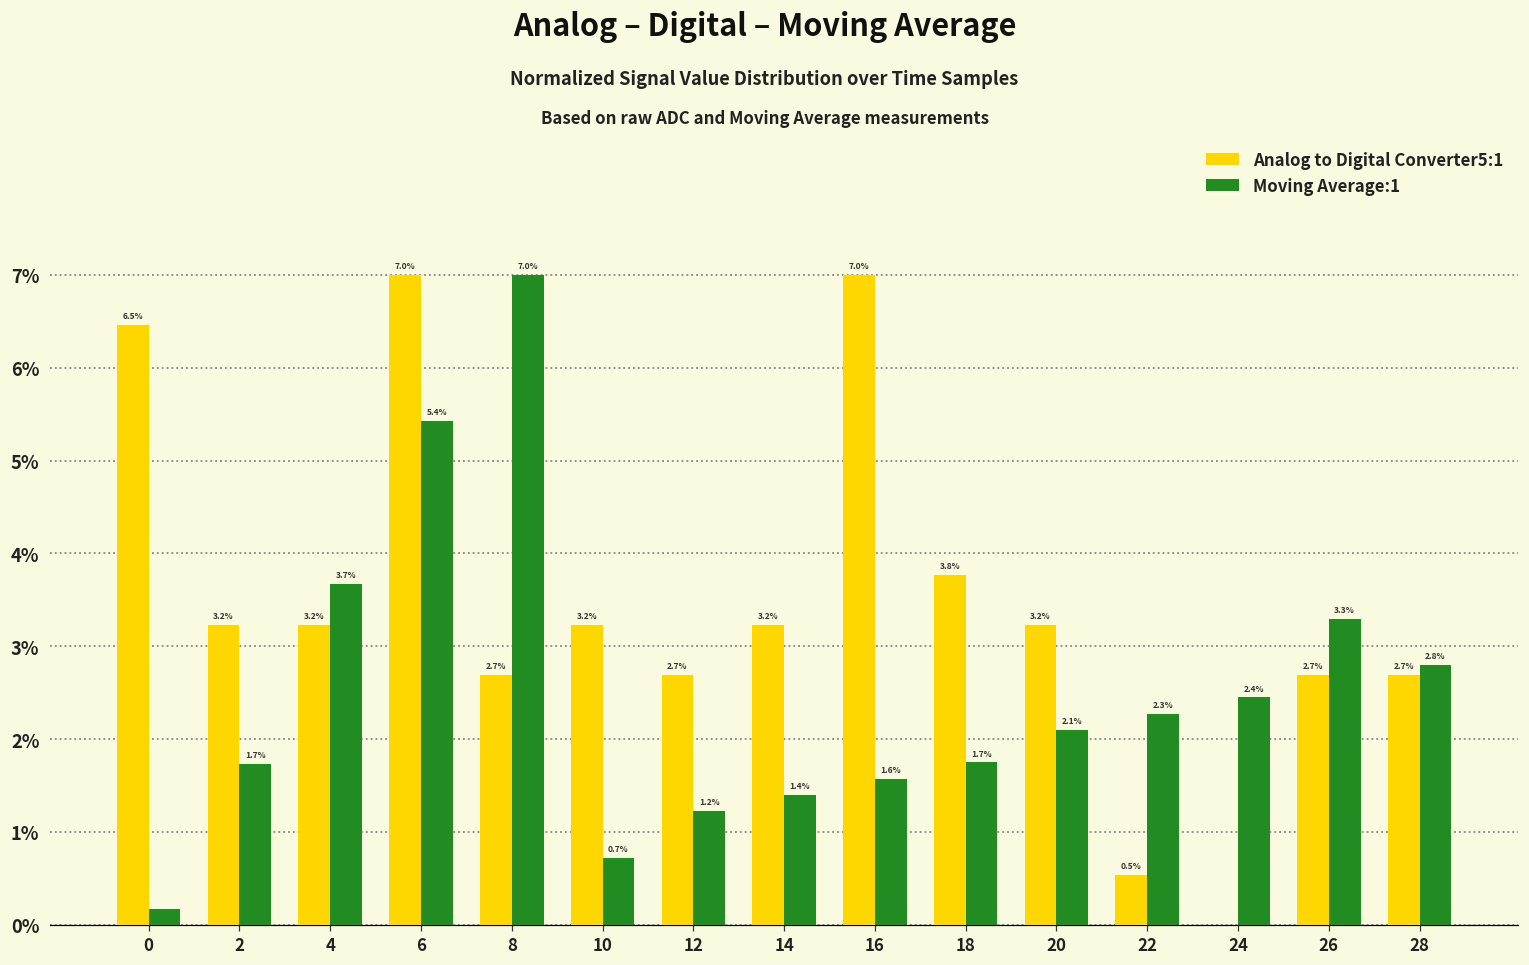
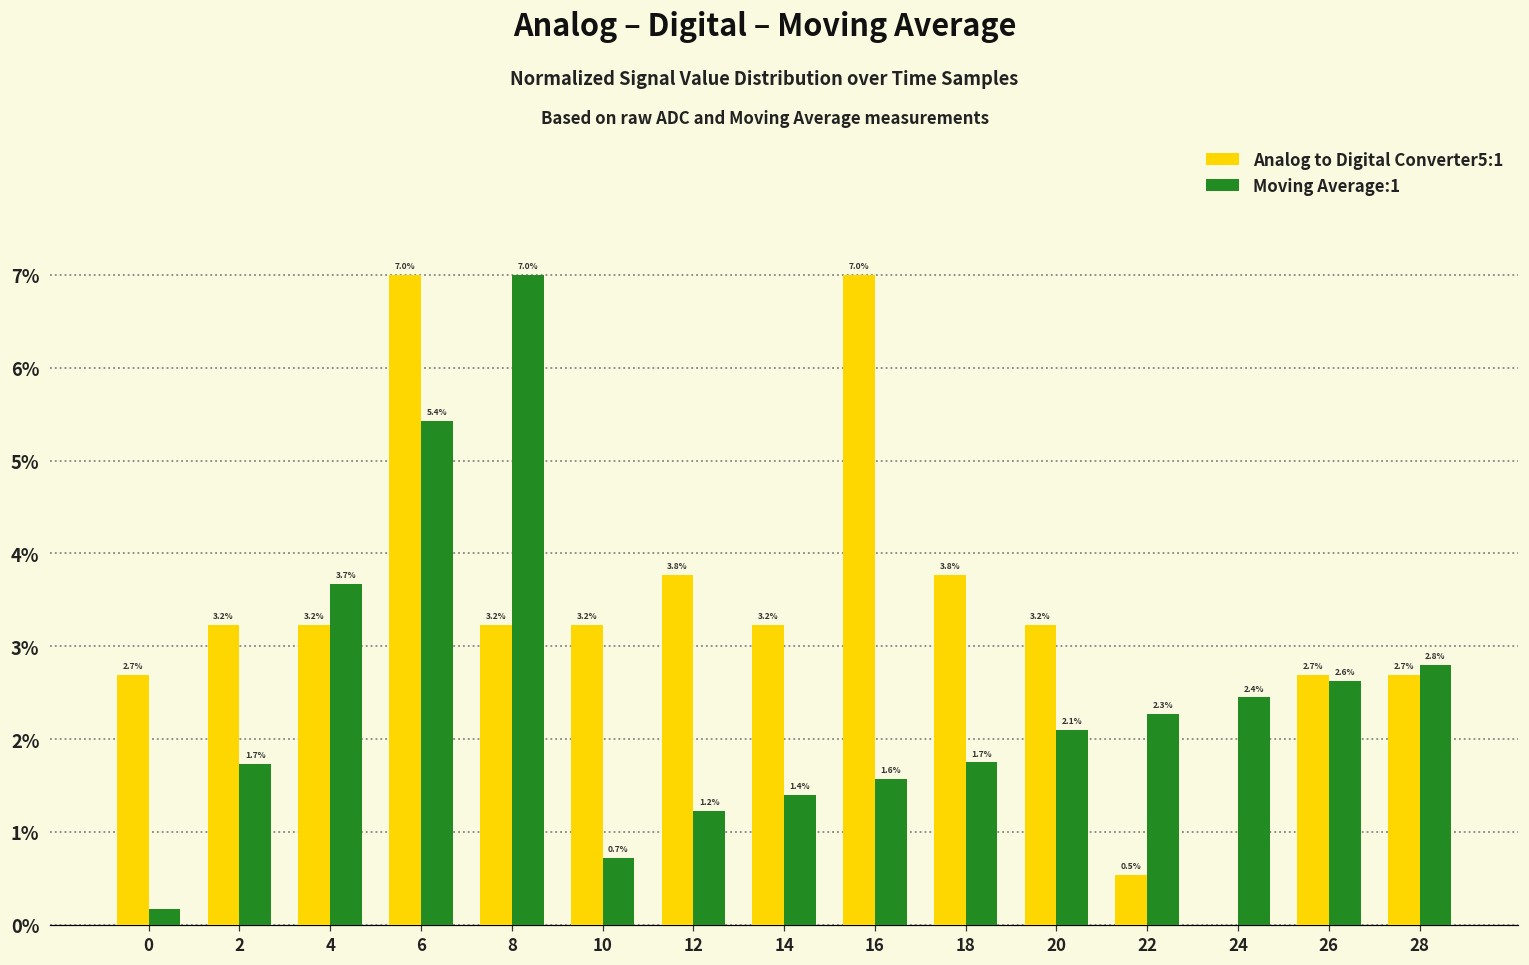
  {
    "Analog to Digital Converter5:1": {
-     "0": "6.5%",
+     "0": "2.7%",
      "2": "3.2%",
      "4": "3.2%",
      "6": "7.0%",
-     "8": "2.7%",
+     "8": "3.2%",
      "10": "3.2%",
-     "12": "2.7%",
+     "12": "3.8%",
      "14": "3.2%",
      "16": "7.0%",
      "18": "3.8%",
      "20": "3.2%",
      "22": "0.5%",
      "26": "2.7%",
      "28": "2.7%"
    },
    "Moving Average:1": {
      "2": "1.7%",
      "4": "3.7%",
      "6": "5.4%",
      "8": "7.0%",
      "10": "0.7%",
      "12": "1.2%",
      "14": "1.4%",
      "16": "1.6%",
      "18": "1.7%",
      "20": "2.1%",
      "22": "2.3%",
      "24": "2.4%",
-     "26": "3.3%",
+     "26": "2.6%",
      "28": "2.8%"
    }
  }
